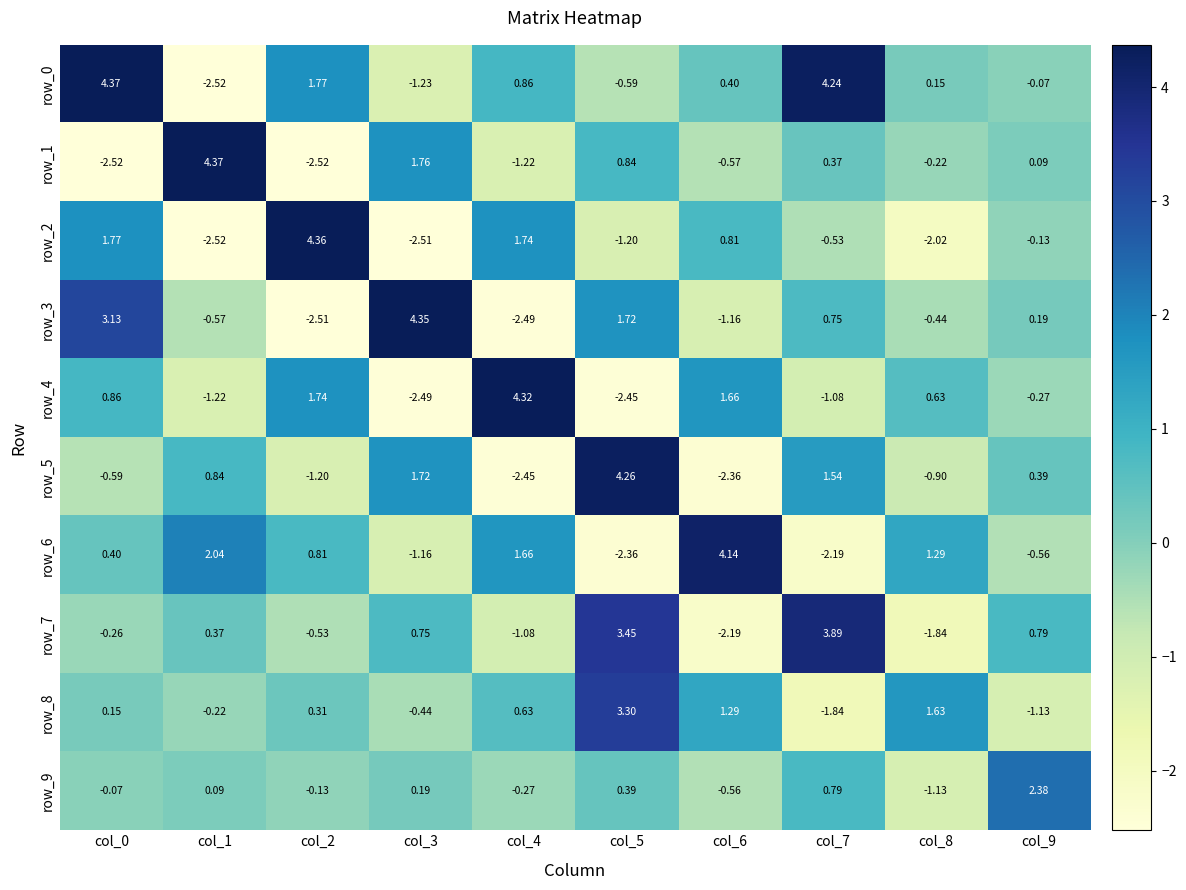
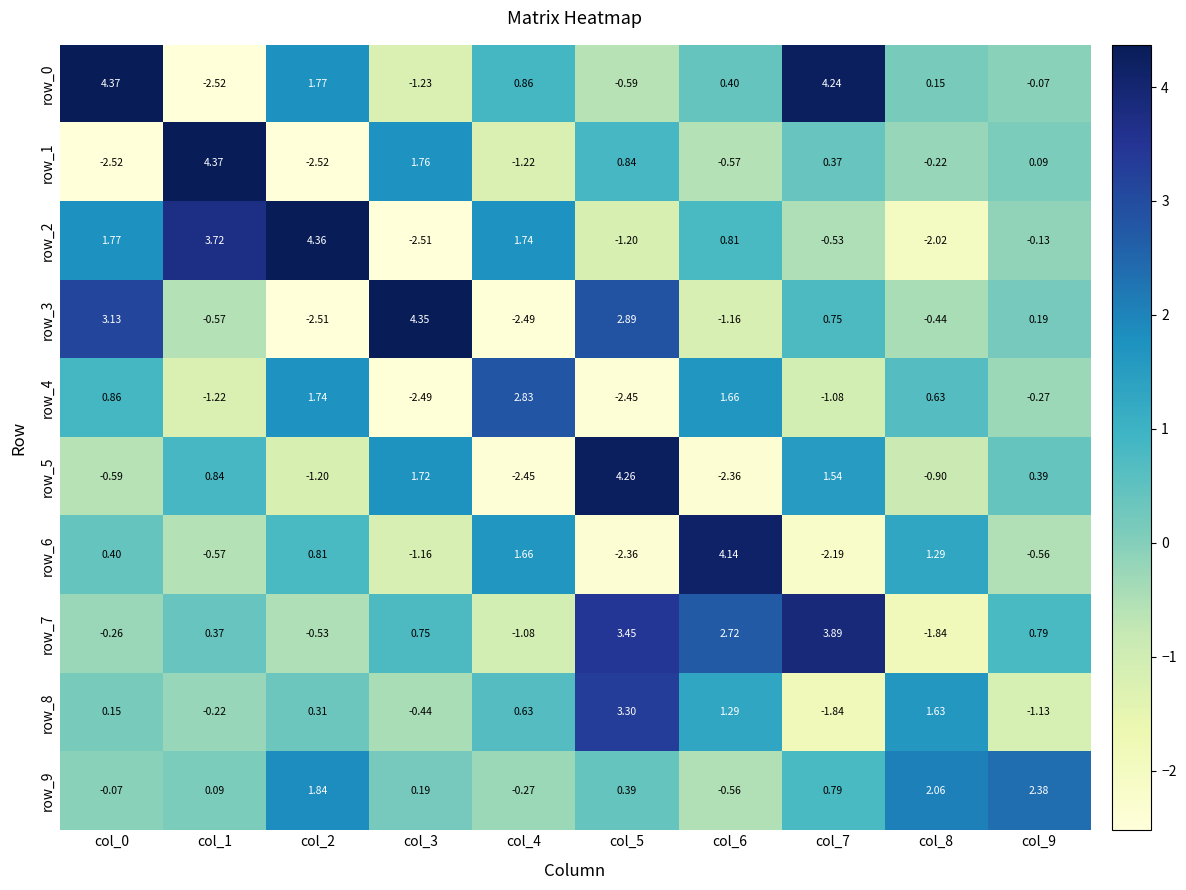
  {
    "row_0": {
      "col_0": 4.37,
      "col_1": -2.52,
      "col_2": 1.77,
      "col_3": -1.23,
      "col_4": 0.86,
      "col_5": -0.59,
      "col_6": 0.40,
      "col_7": 4.24,
      "col_8": 0.15,
      "col_9": -0.07
    },
    "row_1": {
      "col_0": -2.52,
      "col_1": 4.37,
      "col_2": -2.52,
      "col_3": 1.76,
      "col_4": -1.22,
      "col_5": 0.84,
      "col_6": -0.57,
      "col_7": 0.37,
      "col_8": -0.22,
      "col_9": 0.09
    },
    "row_2": {
      "col_0": 1.77,
-     "col_1": -2.52,
+     "col_1": 3.72,
      "col_2": 4.36,
      "col_3": -2.51,
      "col_4": 1.74,
      "col_5": -1.20,
      "col_6": 0.81,
      "col_7": -0.53,
      "col_8": -2.02,
      "col_9": -0.13
    },
    "row_3": {
      "col_0": 3.13,
      "col_1": -0.57,
      "col_2": -2.51,
      "col_3": 4.35,
      "col_4": -2.49,
-     "col_5": 1.72,
+     "col_5": 2.89,
      "col_6": -1.16,
      "col_7": 0.75,
      "col_8": -0.44,
      "col_9": 0.19
    },
    "row_4": {
      "col_0": 0.86,
      "col_1": -1.22,
      "col_2": 1.74,
      "col_3": -2.49,
-     "col_4": 4.32,
+     "col_4": 2.83,
      "col_5": -2.45,
      "col_6": 1.66,
      "col_7": -1.08,
      "col_8": 0.63,
      "col_9": -0.27
    },
    "row_5": {
      "col_0": -0.59,
      "col_1": 0.84,
      "col_2": -1.20,
      "col_3": 1.72,
      "col_4": -2.45,
      "col_5": 4.26,
      "col_6": -2.36,
      "col_7": 1.54,
      "col_8": -0.90,
      "col_9": 0.39
    },
    "row_6": {
      "col_0": 0.40,
-     "col_1": 2.04,
+     "col_1": -0.57,
      "col_2": 0.81,
      "col_3": -1.16,
      "col_4": 1.66,
      "col_5": -2.36,
      "col_6": 4.14,
      "col_7": -2.19,
      "col_8": 1.29,
      "col_9": -0.56
    },
    "row_7": {
      "col_0": -0.26,
      "col_1": 0.37,
      "col_2": -0.53,
      "col_3": 0.75,
      "col_4": -1.08,
      "col_5": 3.45,
-     "col_6": -2.19,
+     "col_6": 2.72,
      "col_7": 3.89,
      "col_8": -1.84,
      "col_9": 0.79
    },
    "row_8": {
      "col_0": 0.15,
      "col_1": -0.22,
      "col_2": 0.31,
      "col_3": -0.44,
      "col_4": 0.63,
      "col_5": 3.30,
      "col_6": 1.29,
      "col_7": -1.84,
      "col_8": 1.63,
      "col_9": -1.13
    },
    "row_9": {
      "col_0": -0.07,
      "col_1": 0.09,
-     "col_2": -0.13,
+     "col_2": 1.84,
      "col_3": 0.19,
      "col_4": -0.27,
      "col_5": 0.39,
      "col_6": -0.56,
      "col_7": 0.79,
-     "col_8": -1.13,
+     "col_8": 2.06,
      "col_9": 2.38
    }
  }
